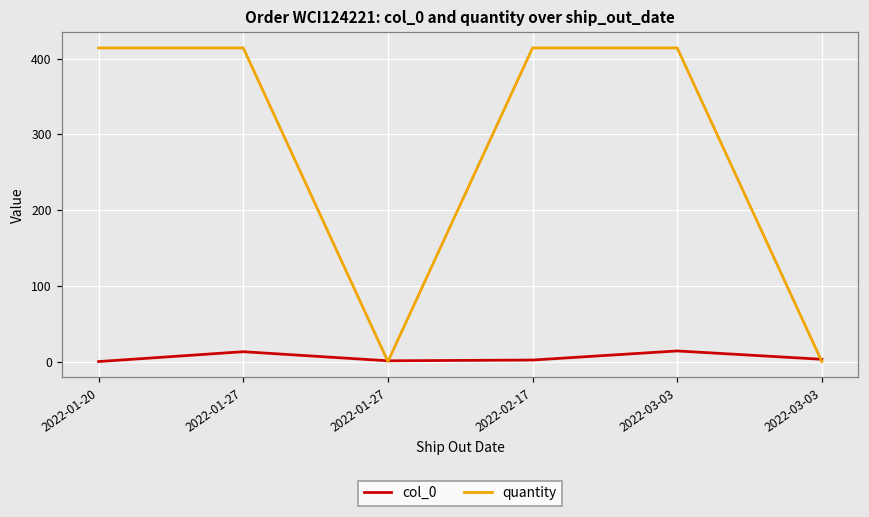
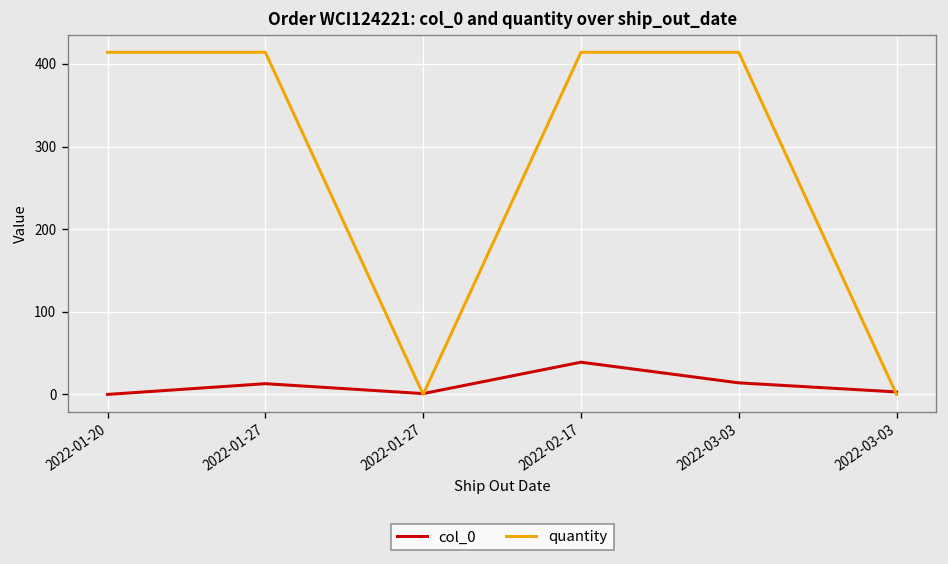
  {
    "col_0": {
      "2022-01-20": 0,
-     "2022-02-17": 0
+     "2022-02-17": 40
    },
    "quantity": {
      "2022-01-20": 410,
      "2022-02-17": 410
    }
  }
